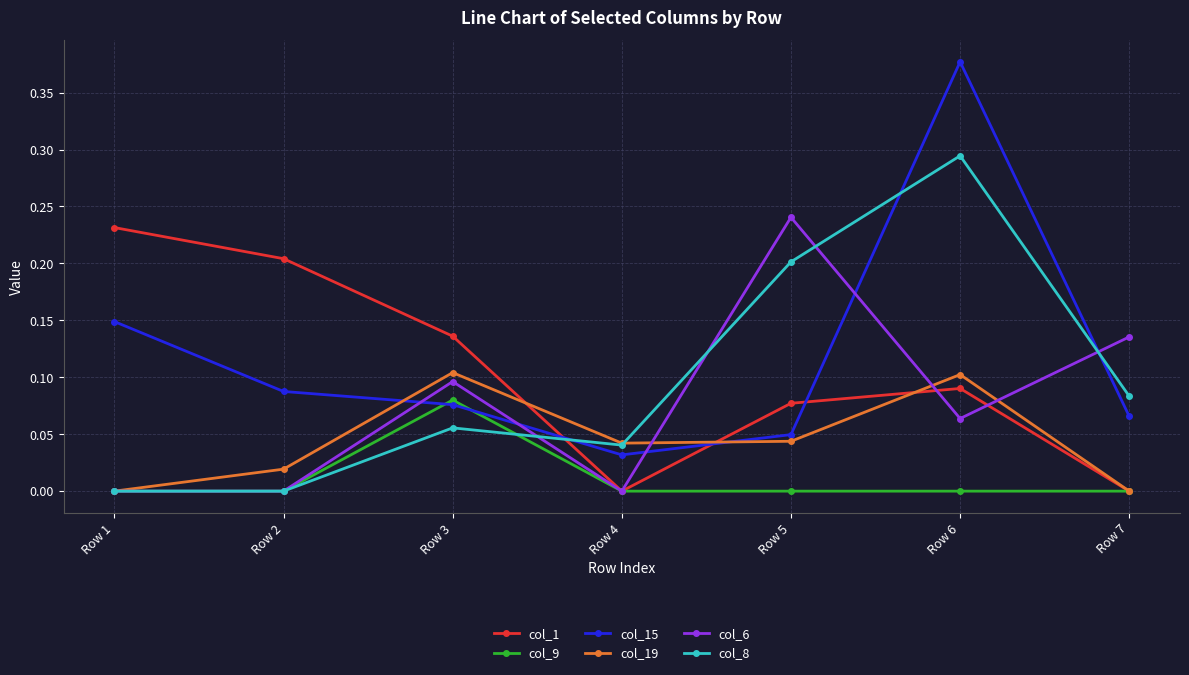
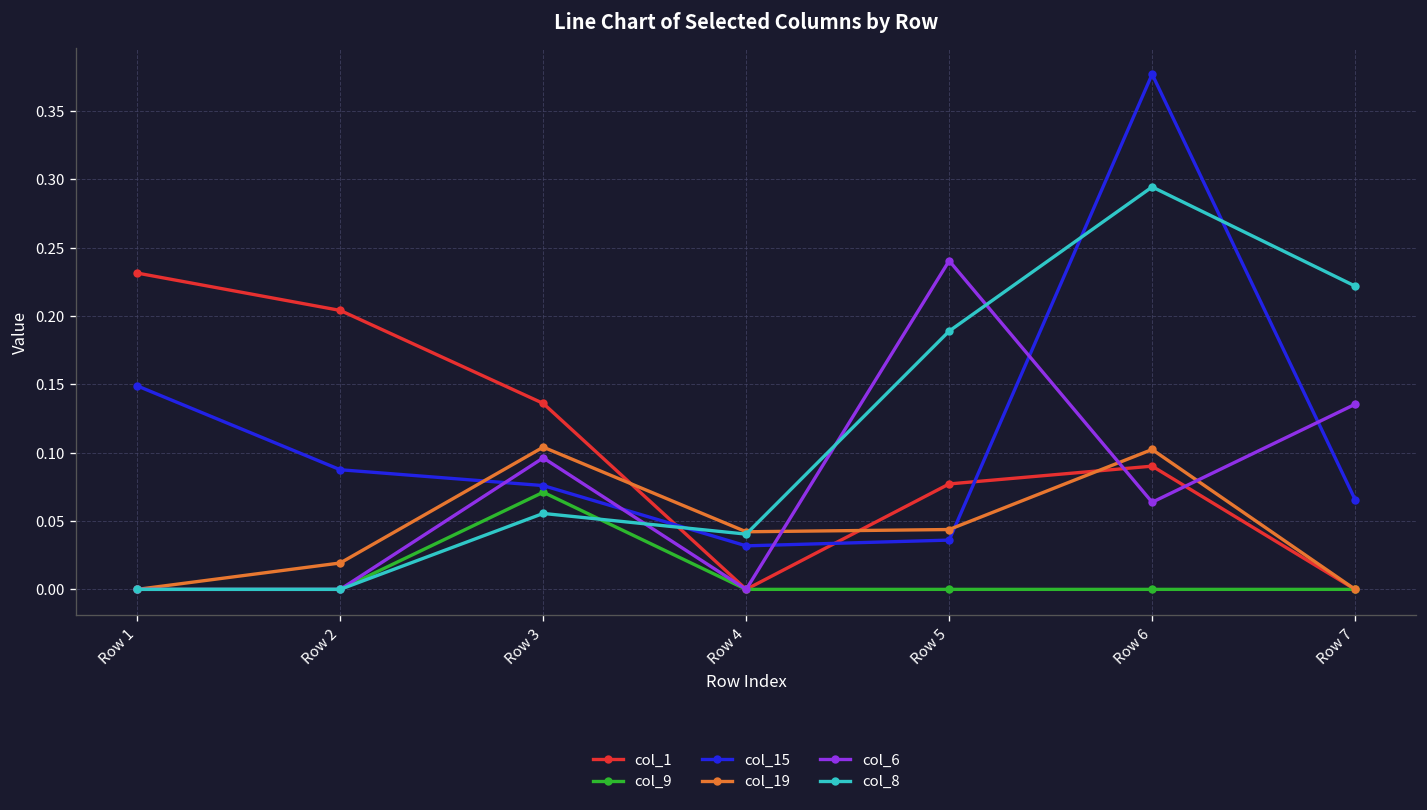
  {
    "col_1": {
      "Row 1": 0.231,
      "Row 2": 0.204,
      "Row 3": 0.136,
      "Row 5": 0.077,
      "Row 6": 0.090
    },
    "col_9": {
-     "Row 3": 0.080,
+     "Row 3": 0.071,
      "Row 5": 0.000,
      "Row 6": 0.000
    },
    "col_15": {
      "Row 1": 0.149,
      "Row 2": 0.088,
      "Row 3": 0.076,
      "Row 4": 0.032,
-     "Row 5": 0.050,
+     "Row 5": 0.036,
      "Row 6": 0.377,
      "Row 7": 0.066
    },
    "col_19": {
      "Row 2": 0.019,
      "Row 3": 0.104,
      "Row 5": 0.044,
      "Row 6": 0.102
    },
    "col_6": {
      "Row 3": 0.096,
      "Row 5": 0.240,
      "Row 6": 0.064,
      "Row 7": 0.135
    },
    "col_8": {
      "Row 3": 0.056,
-     "Row 5": 0.201,
+     "Row 5": 0.189,
      "Row 6": 0.294,
-     "Row 7": 0.083
+     "Row 7": 0.222
    }
  }
